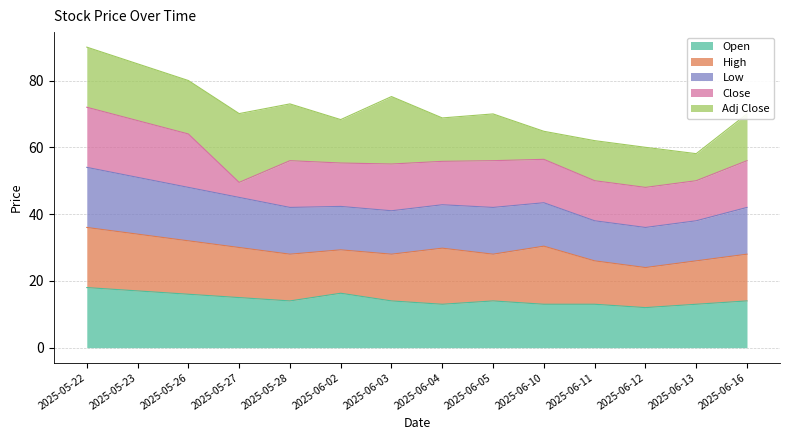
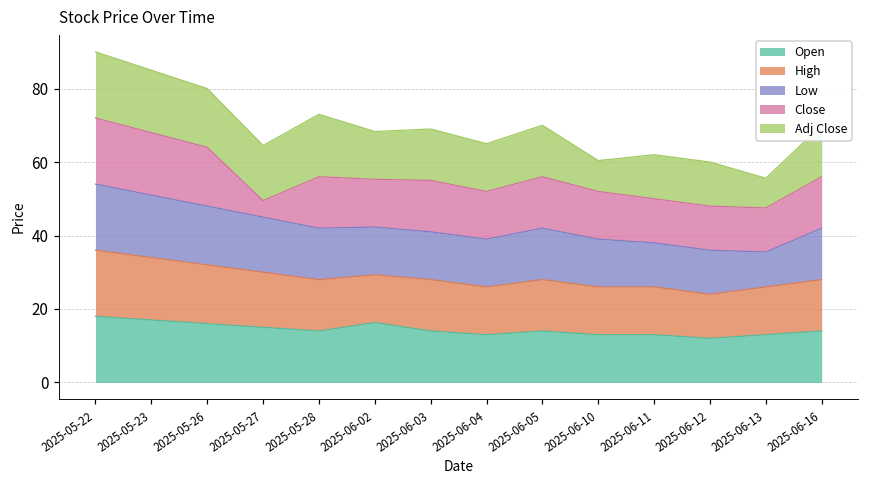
  {
    "Open": {
      "2025-05-22": 18,
      "2025-05-23": 17,
      "2025-05-26": 16,
      "2025-05-27": 15,
      "2025-05-28": 14,
      "2025-06-02": 16,
      "2025-06-03": 14,
      "2025-06-04": 13,
      "2025-06-05": 14,
      "2025-06-10": 13,
      "2025-06-11": 13,
      "2025-06-12": 12,
      "2025-06-13": 13,
      "2025-06-16": 14
    },
    "High": {
      "2025-05-22": 18,
      "2025-05-23": 17,
      "2025-05-26": 16,
      "2025-05-27": 15,
      "2025-05-28": 14,
      "2025-06-02": 13,
      "2025-06-03": 14,
-     "2025-06-04": 17,
+     "2025-06-04": 13,
      "2025-06-05": 14,
-     "2025-06-10": 17,
+     "2025-06-10": 13,
      "2025-06-11": 13,
      "2025-06-12": 12,
      "2025-06-13": 13,
      "2025-06-16": 14
    },
    "Low": {
      "2025-05-22": 18,
      "2025-05-23": 17,
      "2025-05-26": 16,
      "2025-05-27": 15,
      "2025-05-28": 14,
      "2025-06-02": 13,
      "2025-06-03": 13,
      "2025-06-04": 13,
      "2025-06-05": 14,
      "2025-06-10": 13,
      "2025-06-11": 12,
      "2025-06-12": 12,
-     "2025-06-13": 12,
+     "2025-06-13": 10,
      "2025-06-16": 14
    },
    "Close": {
      "2025-05-22": 18,
      "2025-05-23": 17,
      "2025-05-26": 16,
      "2025-05-27": 5,
      "2025-05-28": 14,
      "2025-06-02": 13,
      "2025-06-03": 14,
      "2025-06-04": 13,
      "2025-06-05": 14,
      "2025-06-10": 13,
      "2025-06-11": 12,
      "2025-06-12": 12,
      "2025-06-13": 12,
      "2025-06-16": 14
    },
    "Adj Close": {
      "2025-05-22": 18,
      "2025-05-23": 17,
      "2025-05-26": 16,
-     "2025-05-27": 21,
+     "2025-05-27": 15,
      "2025-05-28": 17,
      "2025-06-02": 13,
-     "2025-06-03": 20,
+     "2025-06-03": 14,
      "2025-06-04": 13,
      "2025-06-05": 14,
      "2025-06-10": 8,
      "2025-06-11": 12,
      "2025-06-12": 12,
      "2025-06-13": 8
    }
  }
